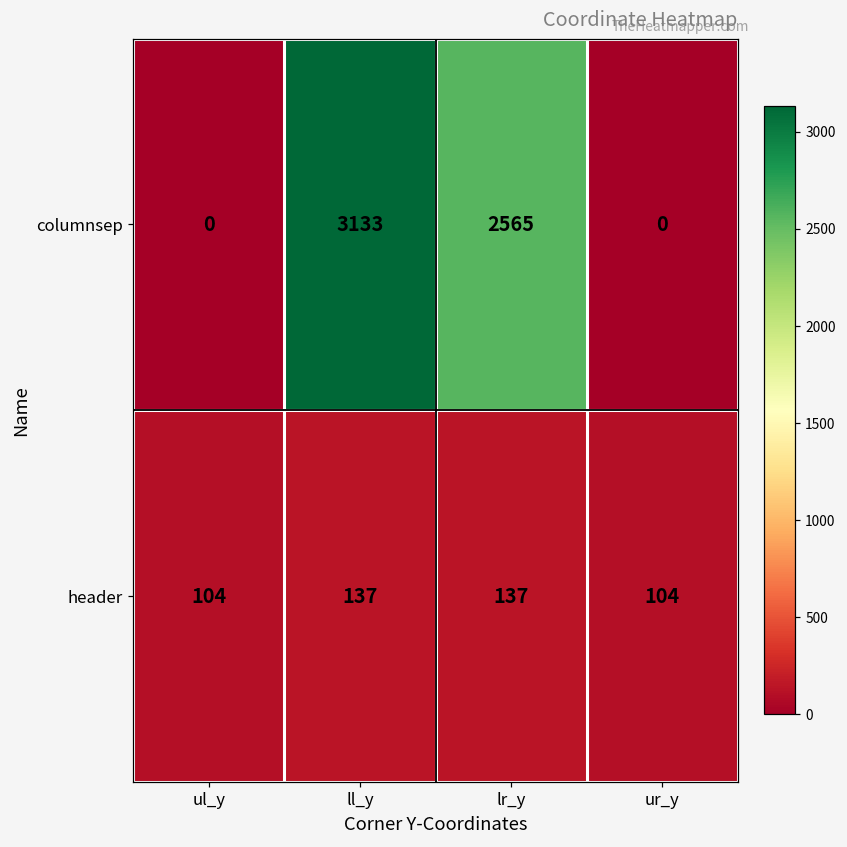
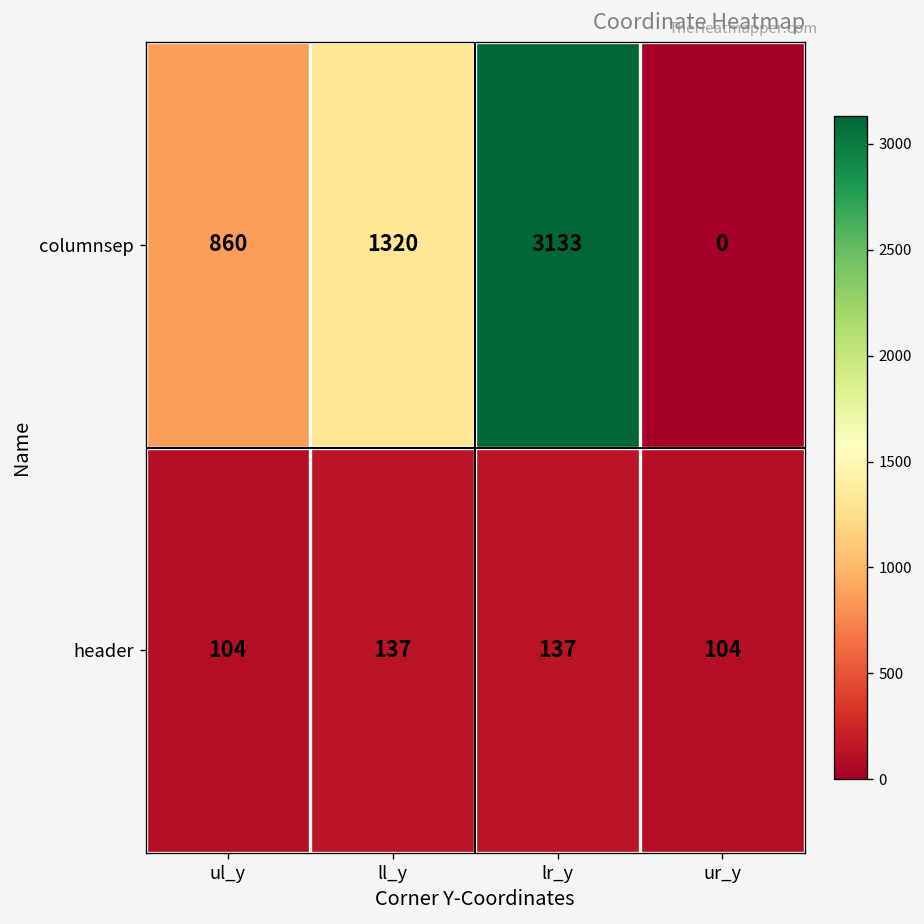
  {
    "columnsep": {
-     "ul_y": 0,
-     "ll_y": 3133,
-     "lr_y": 2565,
+     "ul_y": 860,
+     "ll_y": 1320,
+     "lr_y": 3133,
      "ur_y": 0
    },
    "header": {
      "ul_y": 104,
      "ll_y": 137,
      "lr_y": 137,
      "ur_y": 104
    }
  }
